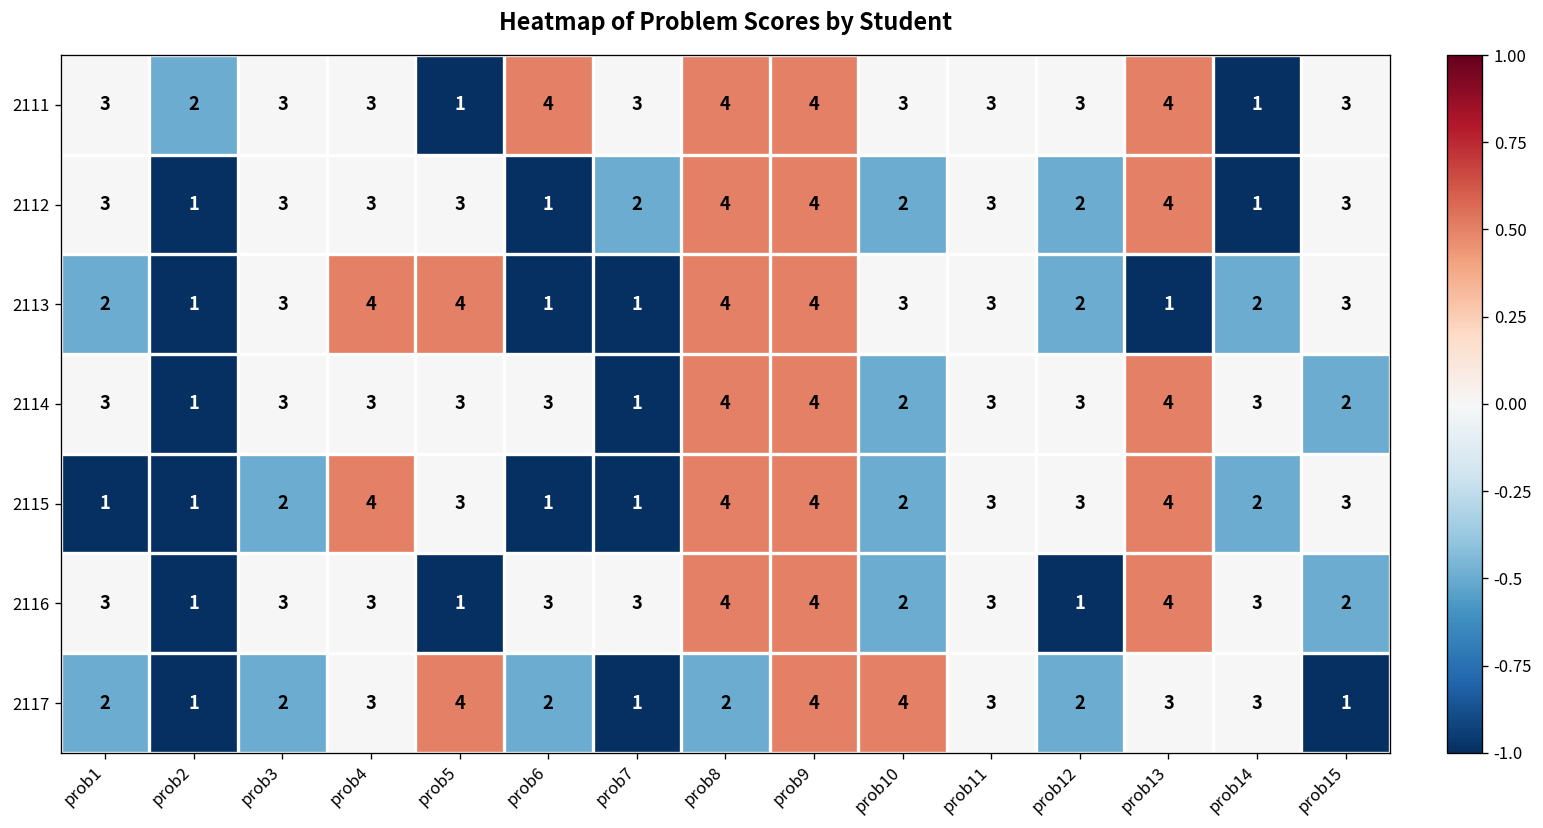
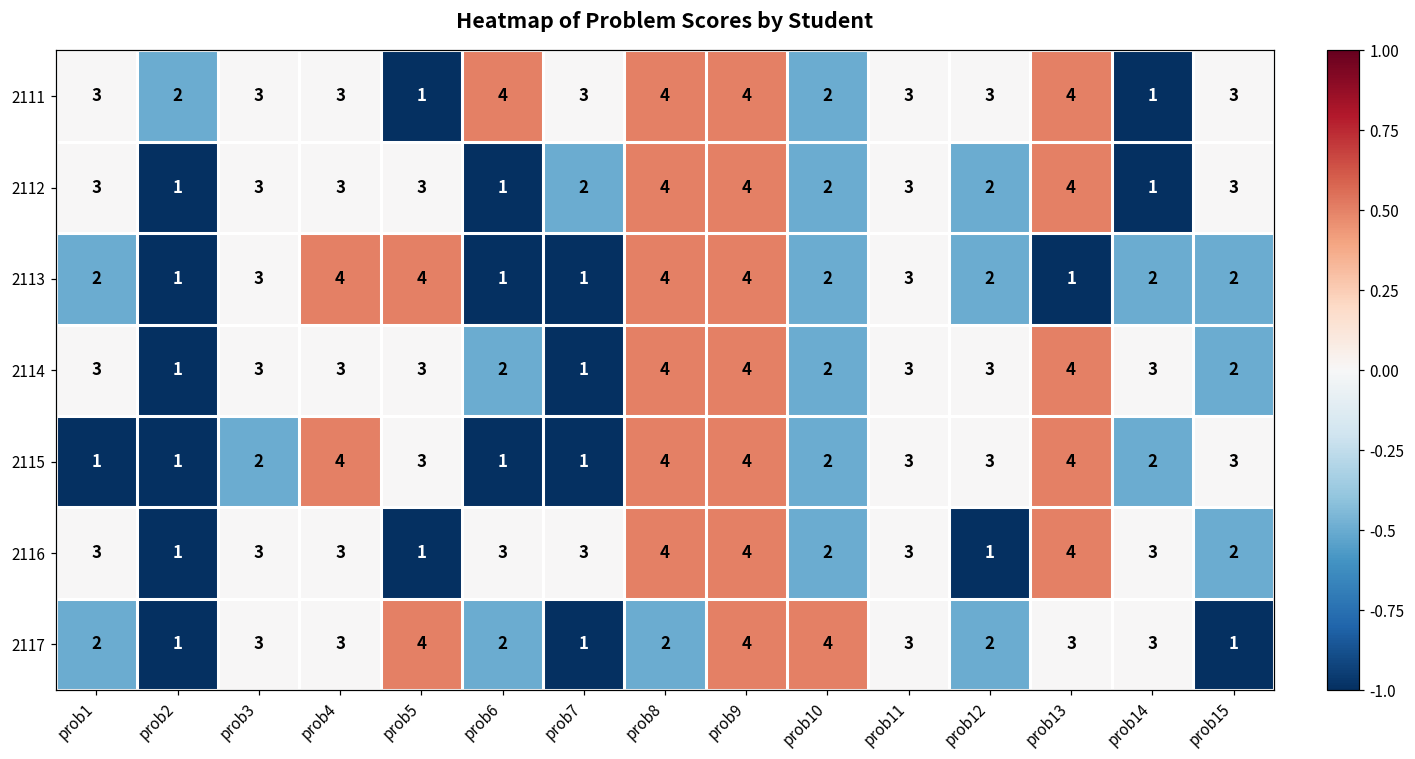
  {
    "2111": {
      "prob1": 3,
      "prob2": 2,
      "prob3": 3,
      "prob4": 3,
      "prob5": 1,
      "prob6": 4,
      "prob7": 3,
      "prob8": 4,
      "prob9": 4,
-     "prob10": 3,
+     "prob10": 2,
      "prob11": 3,
      "prob12": 3,
      "prob13": 4,
      "prob14": 1,
      "prob15": 3
    },
    "2112": {
      "prob1": 3,
      "prob2": 1,
      "prob3": 3,
      "prob4": 3,
      "prob5": 3,
      "prob6": 1,
      "prob7": 2,
      "prob8": 4,
      "prob9": 4,
      "prob10": 2,
      "prob11": 3,
      "prob12": 2,
      "prob13": 4,
      "prob14": 1,
      "prob15": 3
    },
    "2113": {
      "prob1": 2,
      "prob2": 1,
      "prob3": 3,
      "prob4": 4,
      "prob5": 4,
      "prob6": 1,
      "prob7": 1,
      "prob8": 4,
      "prob9": 4,
-     "prob10": 3,
+     "prob10": 2,
      "prob11": 3,
      "prob12": 2,
      "prob13": 1,
      "prob14": 2,
-     "prob15": 3
+     "prob15": 2
    },
    "2114": {
      "prob1": 3,
      "prob2": 1,
      "prob3": 3,
      "prob4": 3,
      "prob5": 3,
-     "prob6": 3,
+     "prob6": 2,
      "prob7": 1,
      "prob8": 4,
      "prob9": 4,
      "prob10": 2,
      "prob11": 3,
      "prob12": 3,
      "prob13": 4,
      "prob14": 3,
      "prob15": 2
    },
    "2115": {
      "prob1": 1,
      "prob2": 1,
      "prob3": 2,
      "prob4": 4,
      "prob5": 3,
      "prob6": 1,
      "prob7": 1,
      "prob8": 4,
      "prob9": 4,
      "prob10": 2,
      "prob11": 3,
      "prob12": 3,
      "prob13": 4,
      "prob14": 2,
      "prob15": 3
    },
    "2116": {
      "prob1": 3,
      "prob2": 1,
      "prob3": 3,
      "prob4": 3,
      "prob5": 1,
      "prob6": 3,
      "prob7": 3,
      "prob8": 4,
      "prob9": 4,
      "prob10": 2,
      "prob11": 3,
      "prob12": 1,
      "prob13": 4,
      "prob14": 3,
      "prob15": 2
    },
    "2117": {
      "prob1": 2,
      "prob2": 1,
-     "prob3": 2,
+     "prob3": 3,
      "prob4": 3,
      "prob5": 4,
      "prob6": 2,
      "prob7": 1,
      "prob8": 2,
      "prob9": 4,
      "prob10": 4,
      "prob11": 3,
      "prob12": 2,
      "prob13": 3,
      "prob14": 3,
      "prob15": 1
    }
  }
